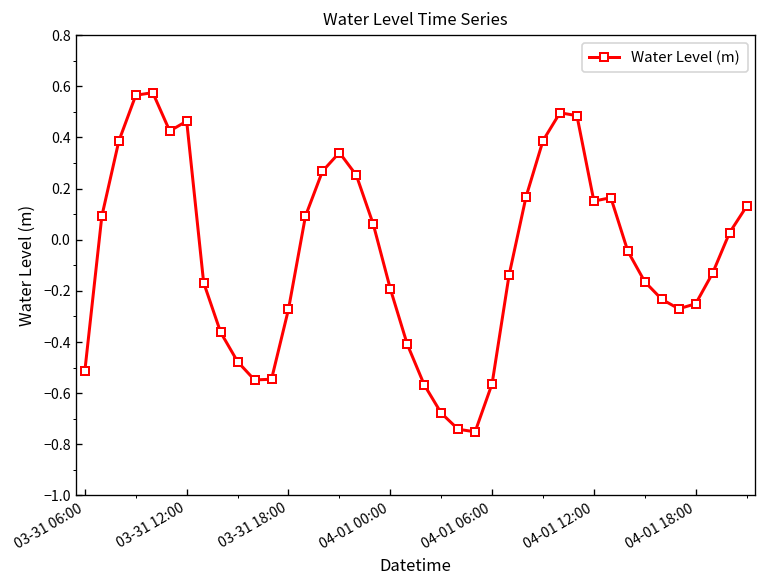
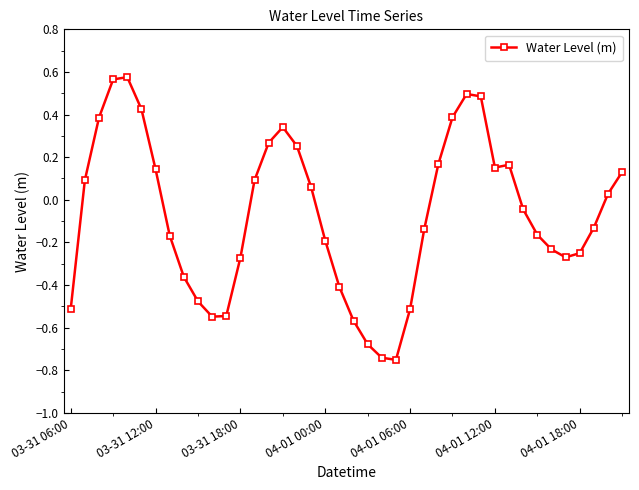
  {
    "03-31 06:00": -0.51,
-   "03-31 12:00": 0.46,
+   "03-31 12:00": 0.14,
    "03-31 18:00": -0.27,
    "04-01 00:00": -0.19,
-   "04-01 06:00": -0.56,
+   "04-01 06:00": -0.51,
    "04-01 12:00": 0.15,
    "04-01 18:00": -0.25
  }
